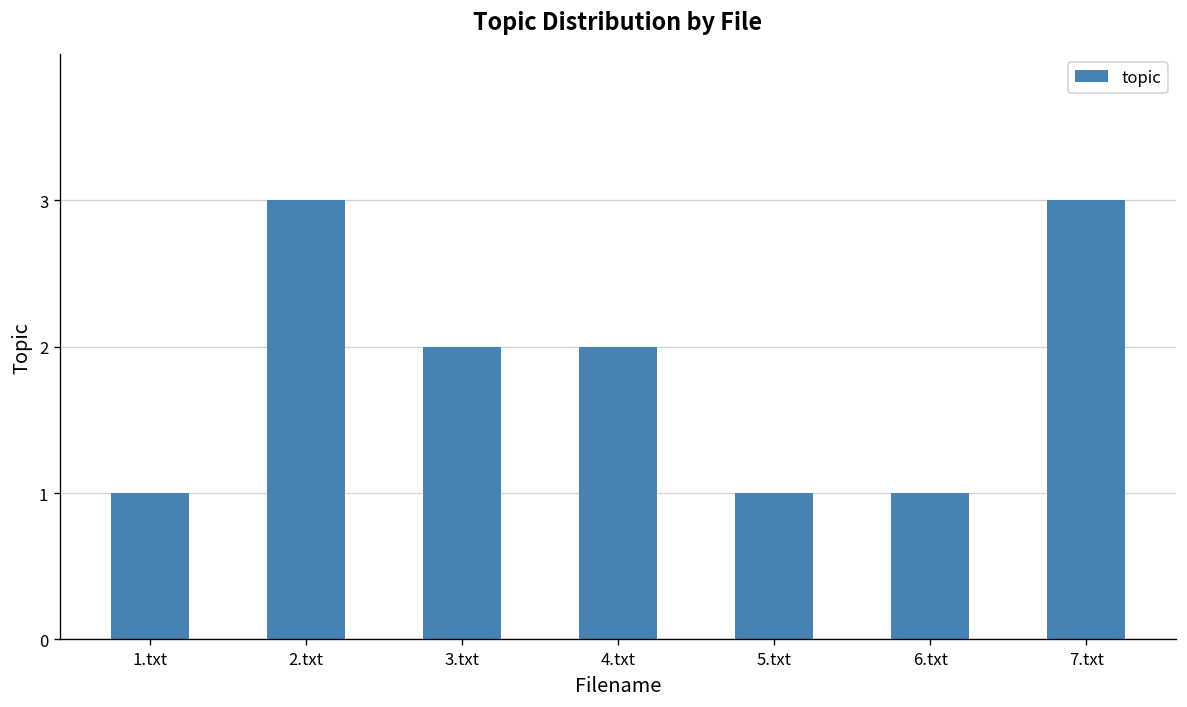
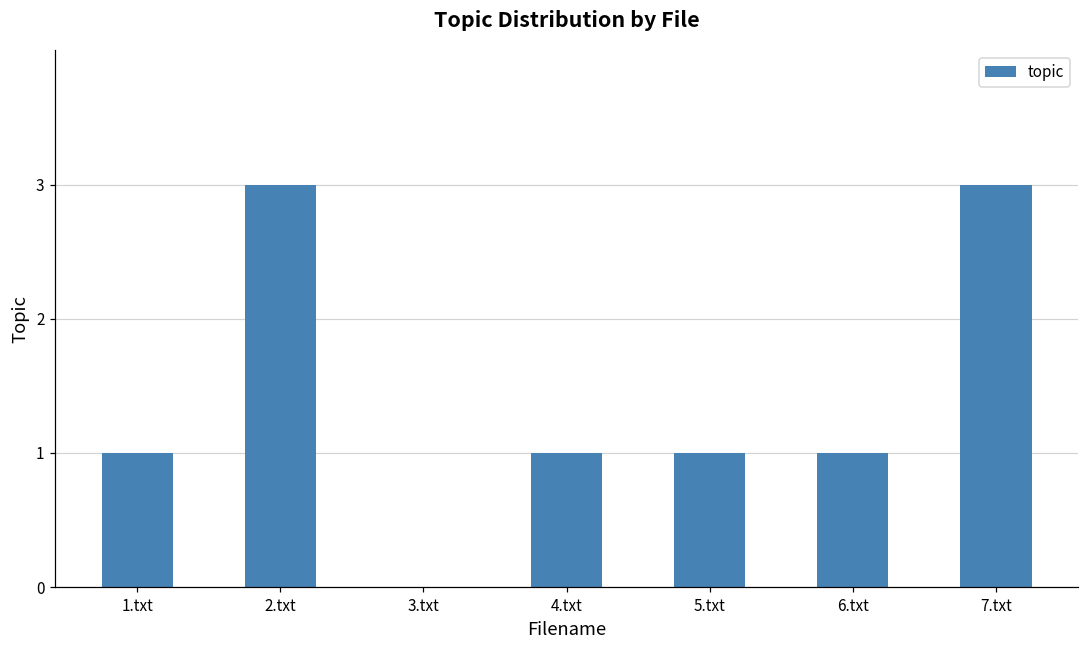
  {
    "1.txt": 1,
    "2.txt": 3,
-   "3.txt": 2,
-   "4.txt": 2,
+   "3.txt": 0,
+   "4.txt": 1,
    "5.txt": 1,
    "6.txt": 1,
    "7.txt": 3
  }
